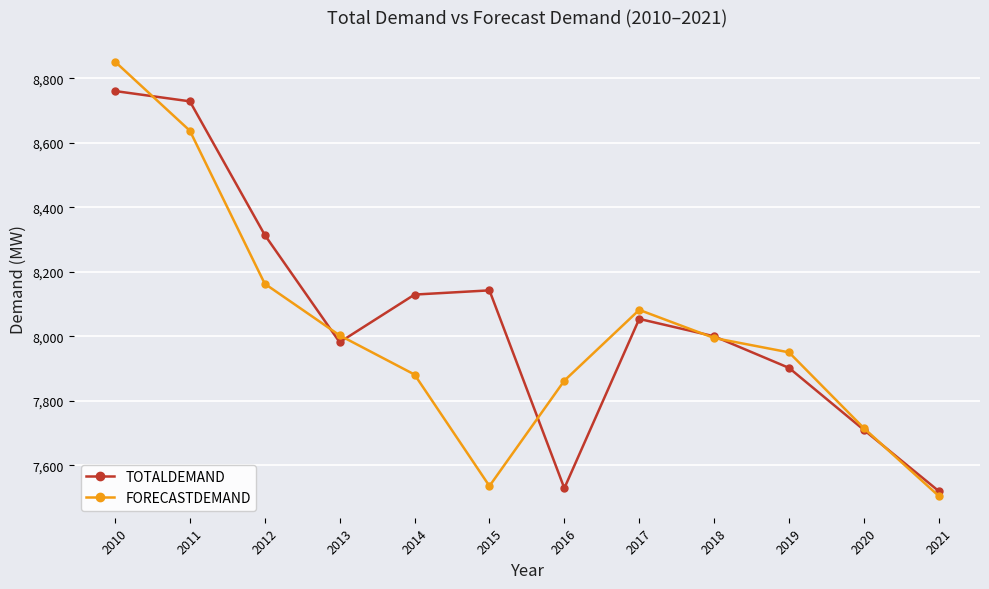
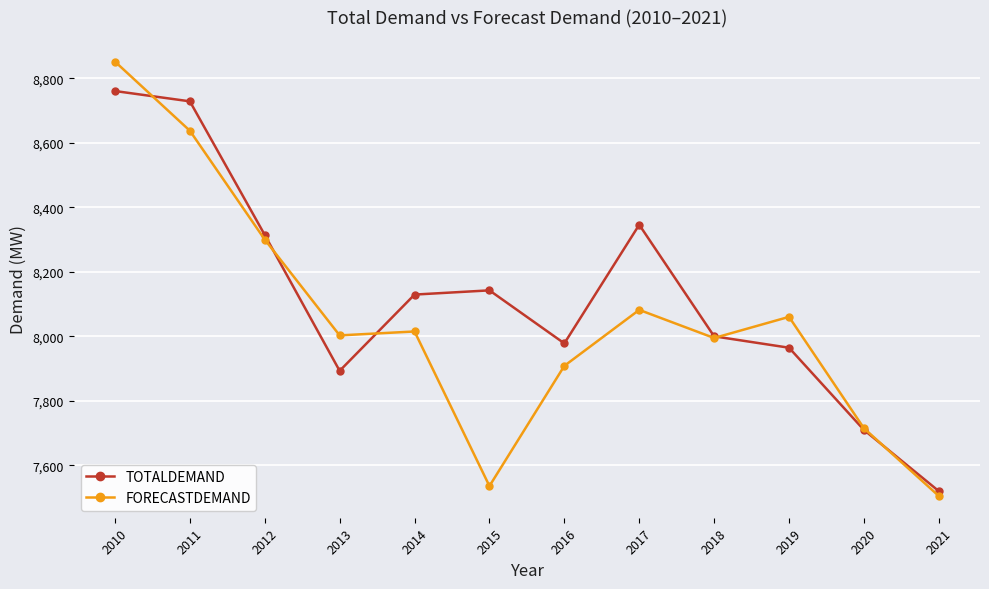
  {
    "TOTALDEMAND": {
      "2010": "8,760",
      "2011": "8,730",
      "2012": "8,310",
-     "2013": "7,980",
+     "2013": "7,890",
      "2014": "8,130",
      "2015": "8,140",
-     "2016": "7,530",
-     "2017": "8,050",
-     "2019": "7,900",
+     "2016": "7,980",
+     "2017": "8,350",
+     "2019": "7,960",
      "2021": "7,520"
    },
    "FORECASTDEMAND": {
      "2010": "8,850",
      "2011": "8,640",
-     "2012": "8,160",
+     "2012": "8,300",
      "2013": "8,000",
-     "2014": "7,880",
+     "2014": "8,010",
      "2015": "7,540",
-     "2016": "7,860",
+     "2016": "7,910",
      "2017": "8,080",
-     "2019": "7,950",
+     "2019": "8,060",
      "2021": "7,500"
    }
  }
